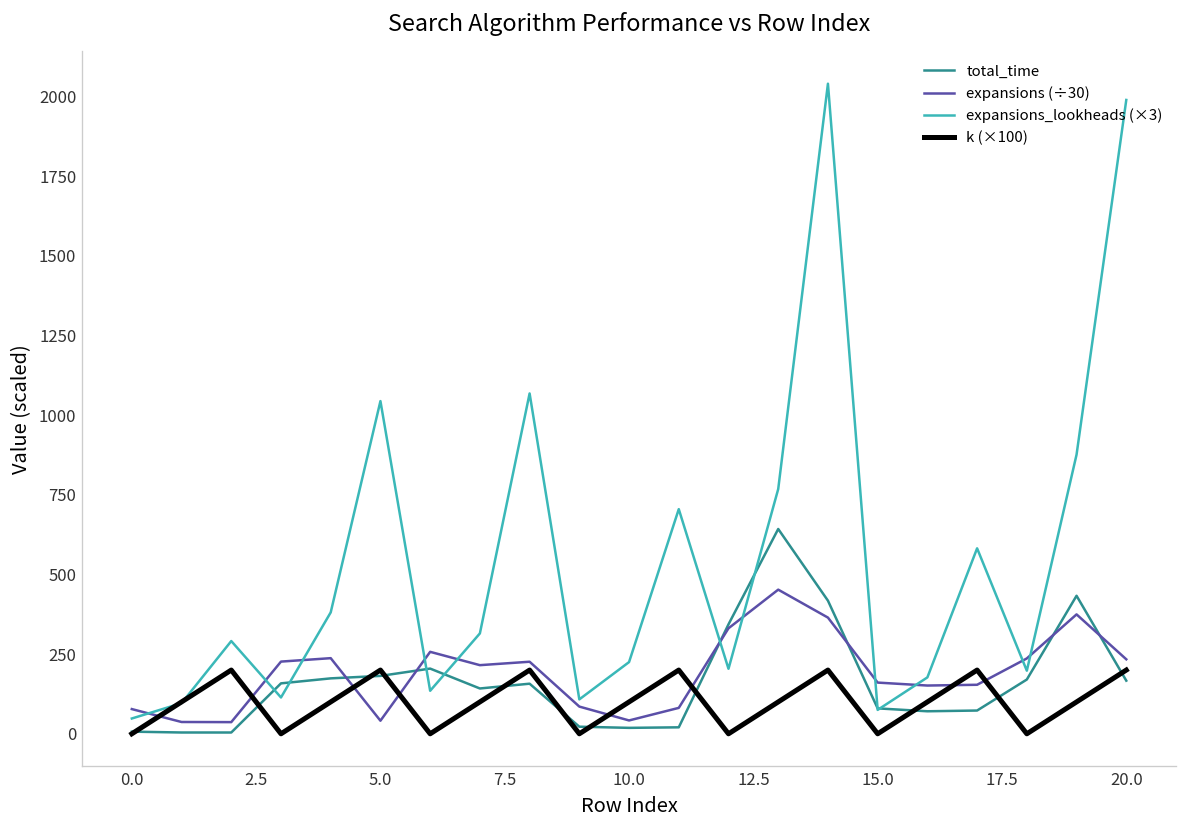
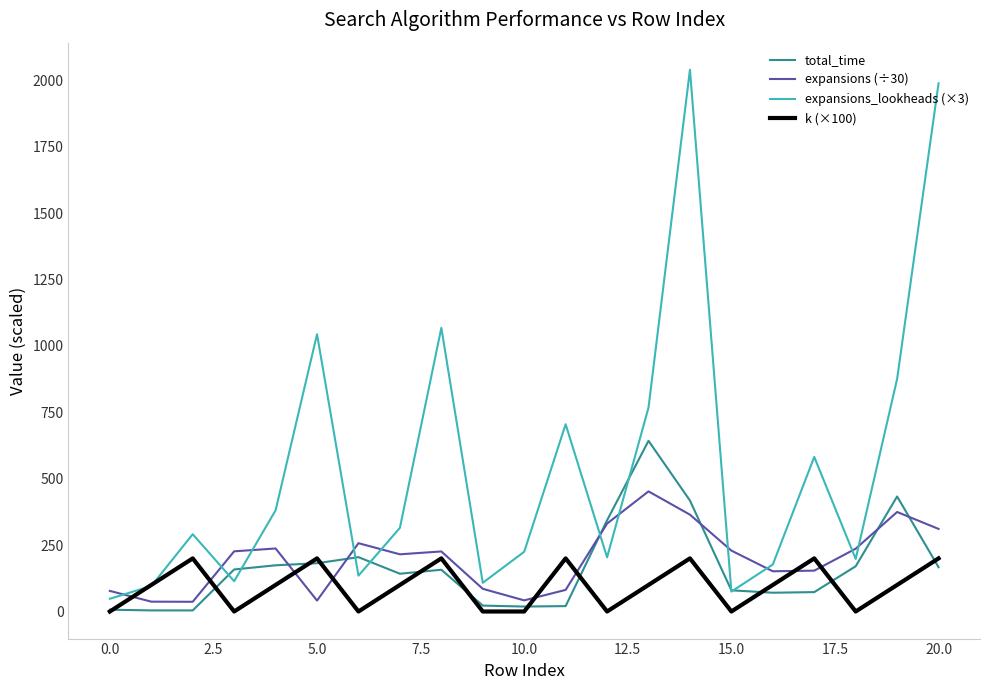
  {
    "expansions (÷30)": {
      "0.0": 80,
      "5.0": 40,
      "10.0": 40,
-     "15.0": 160,
-     "20.0": 230
+     "15.0": 230,
+     "20.0": 310
    },
    "k (×100)": {
      "5.0": 200,
-     "10.0": 100,
+     "10.0": 0,
      "15.0": 0,
      "20.0": 200
    }
  }
